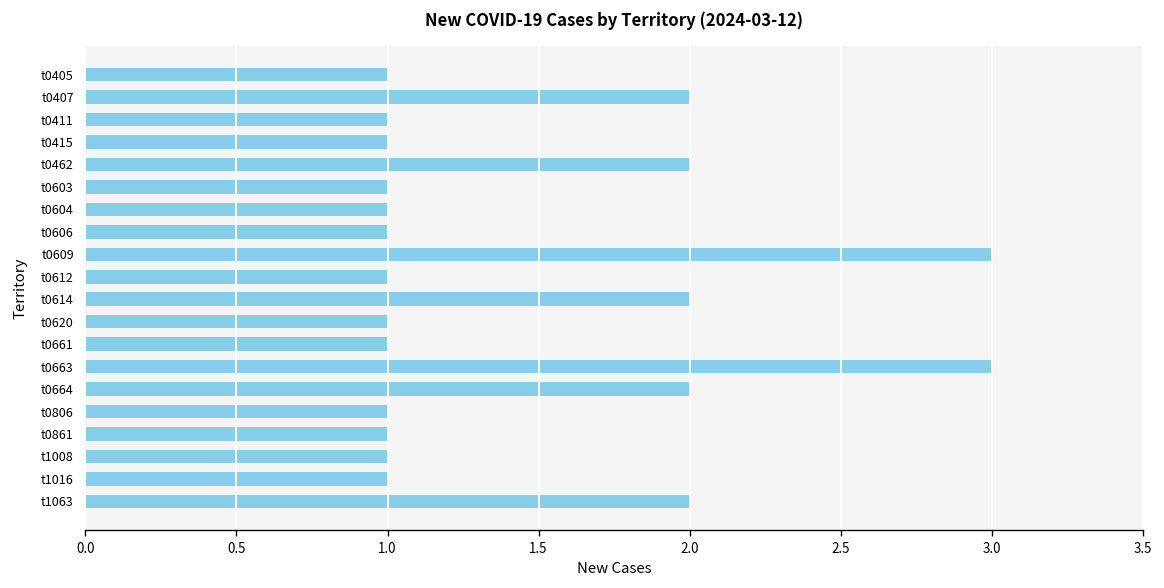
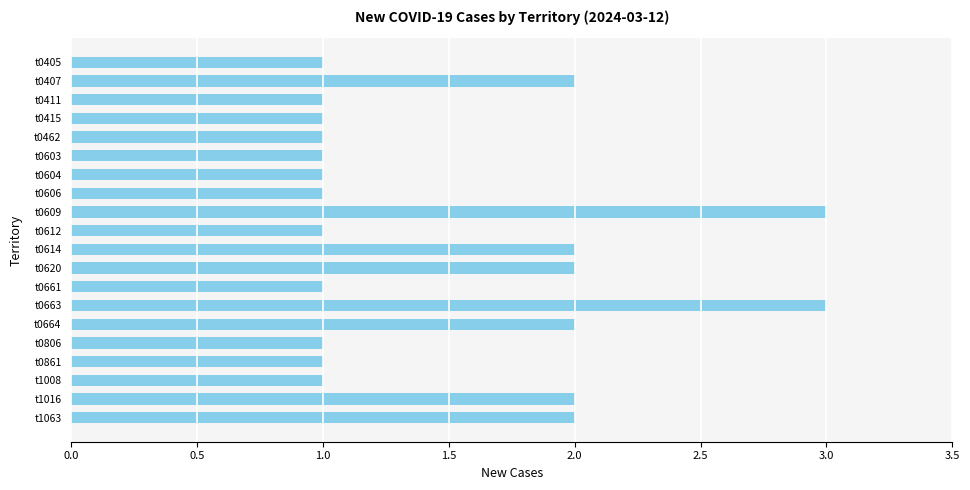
  {
    "t0405": 1,
    "t0407": 2,
    "t0411": 1,
    "t0415": 1,
-   "t0462": 2,
+   "t0462": 1,
    "t0603": 1,
    "t0604": 1,
    "t0606": 1,
    "t0609": 3,
    "t0612": 1,
    "t0614": 2,
-   "t0620": 1,
+   "t0620": 2,
    "t0661": 1,
    "t0663": 3,
    "t0664": 2,
    "t0806": 1,
    "t0861": 1,
    "t1008": 1,
-   "t1016": 1,
+   "t1016": 2,
    "t1063": 2
  }
